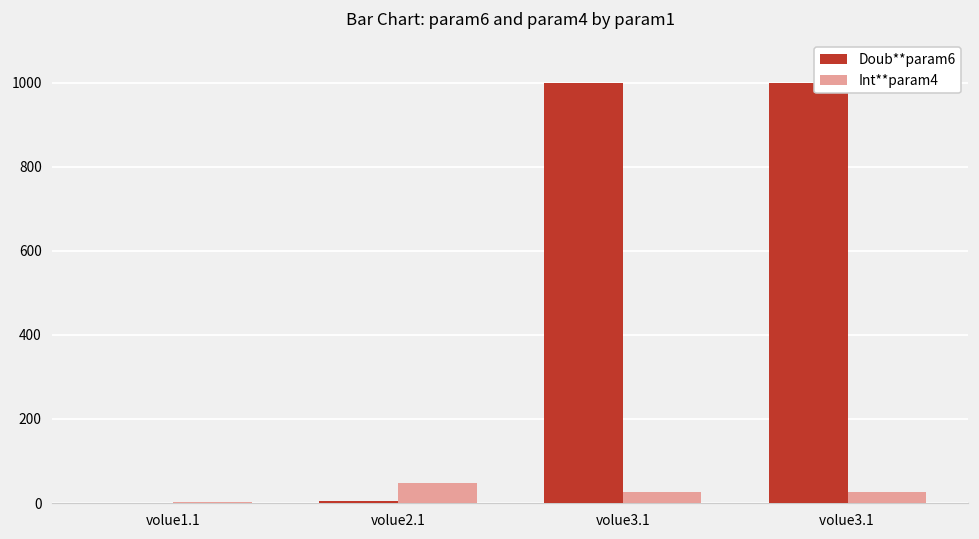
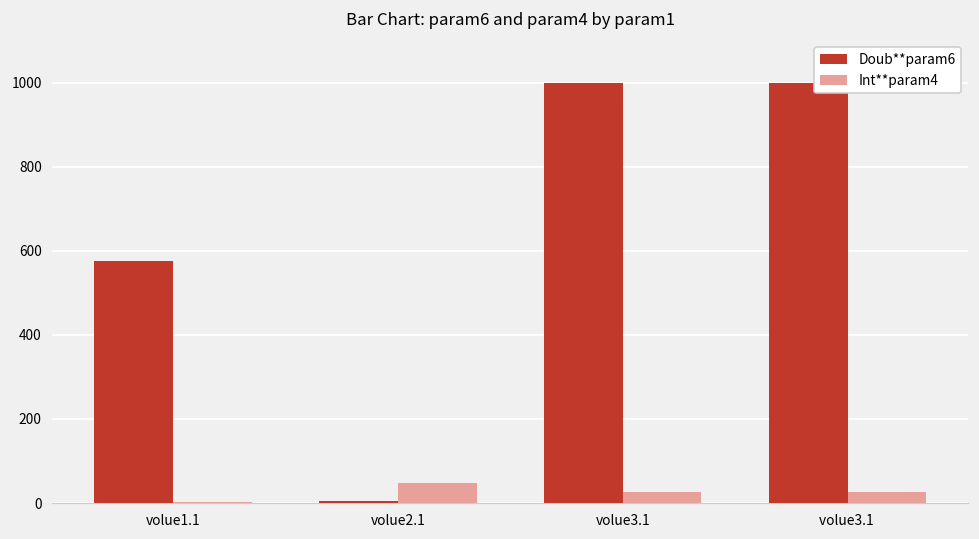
  {
    "Doub**param6": {
-     "volue1.1": 0
+     "volue1.1": 580
    },
    "Int**param4": {
      "volue2.1": 50
    }
  }
